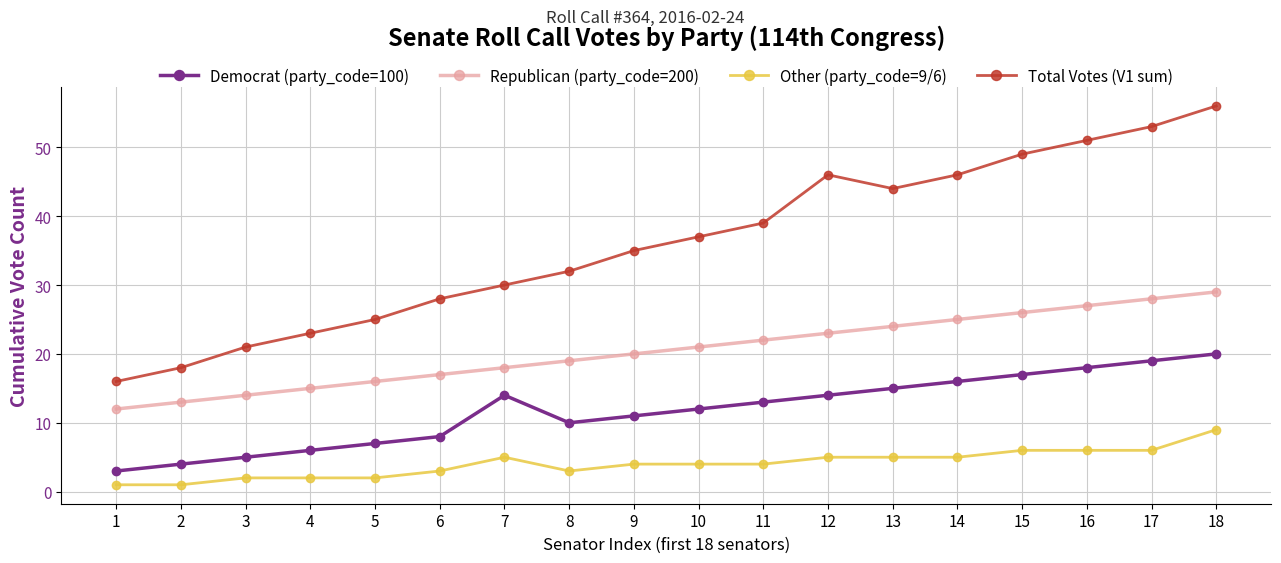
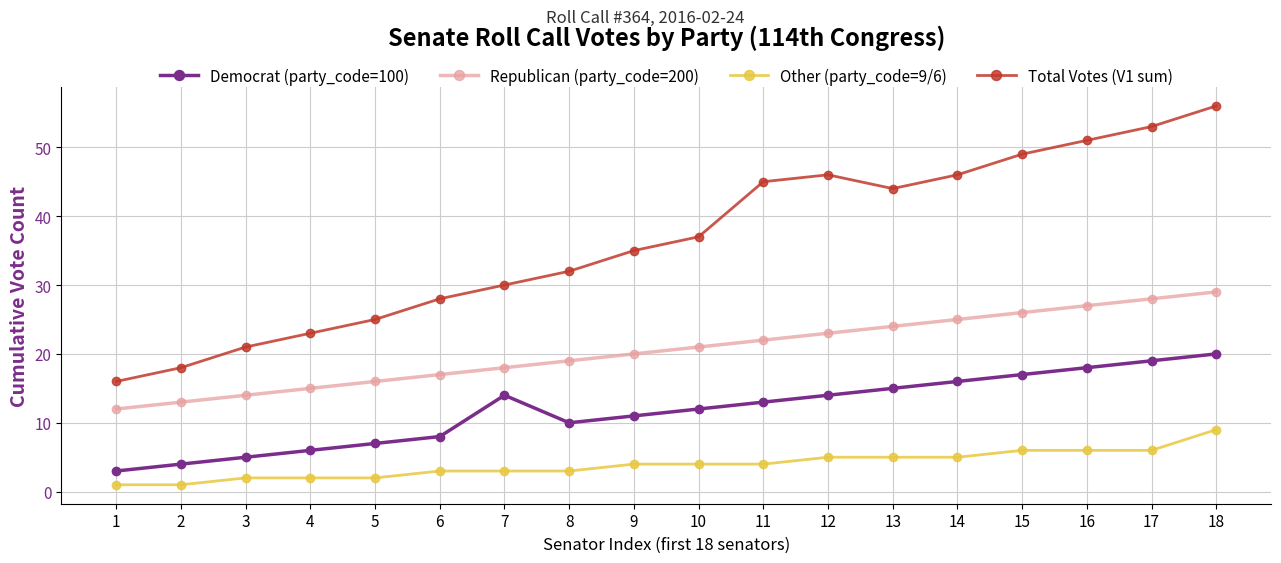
  {
    "Democrat (party_code=100)": {
      "1": 3,
      "2": 4,
      "3": 5,
      "4": 6,
      "5": 7,
      "6": 8,
      "7": 14,
      "8": 10,
      "9": 11,
      "10": 12,
      "11": 13,
      "12": 14,
      "13": 15,
      "14": 16,
      "15": 17,
      "16": 18,
      "17": 19,
      "18": 20
    },
    "Republican (party_code=200)": {
      "1": 12,
      "2": 13,
      "3": 14,
      "4": 15,
      "5": 16,
      "6": 17,
      "7": 18,
      "8": 19,
      "9": 20,
      "10": 21,
      "11": 22,
      "12": 23,
      "13": 24,
      "14": 25,
      "15": 26,
      "16": 27,
      "17": 28,
      "18": 29
    },
    "Other (party_code=9/6)": {
      "1": 1,
      "2": 1,
      "3": 2,
      "4": 2,
      "5": 2,
      "6": 3,
-     "7": 5,
+     "7": 3,
      "8": 3,
      "9": 4,
      "10": 4,
      "11": 4,
      "12": 5,
      "13": 5,
      "14": 5,
      "15": 6,
      "16": 6,
      "17": 6,
      "18": 9
    },
    "Total Votes (V1 sum)": {
      "1": 16,
      "2": 18,
      "3": 21,
      "4": 23,
      "5": 25,
      "6": 28,
      "7": 30,
      "8": 32,
      "9": 35,
      "10": 37,
-     "11": 39,
+     "11": 45,
      "12": 46,
      "13": 44,
      "14": 46,
      "15": 49,
      "16": 51,
      "17": 53,
      "18": 56
    }
  }
